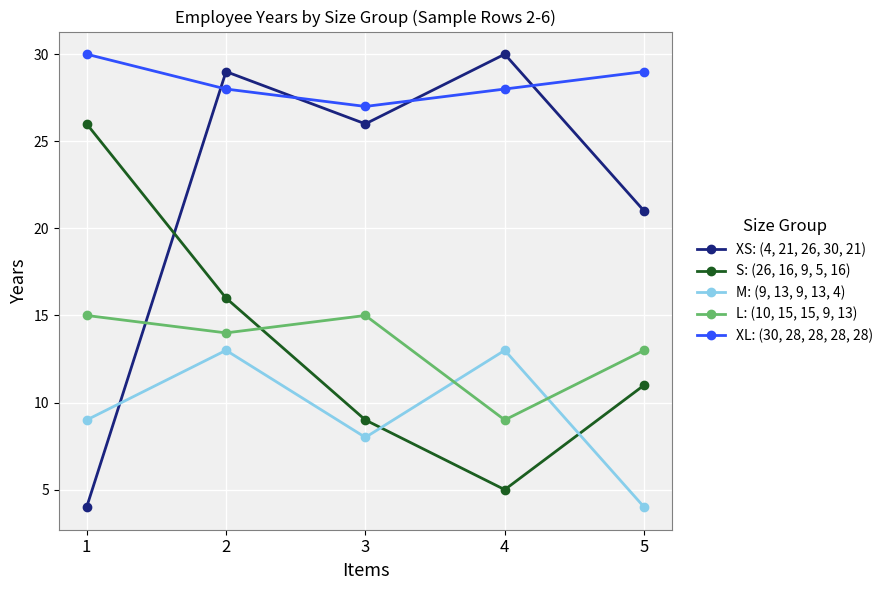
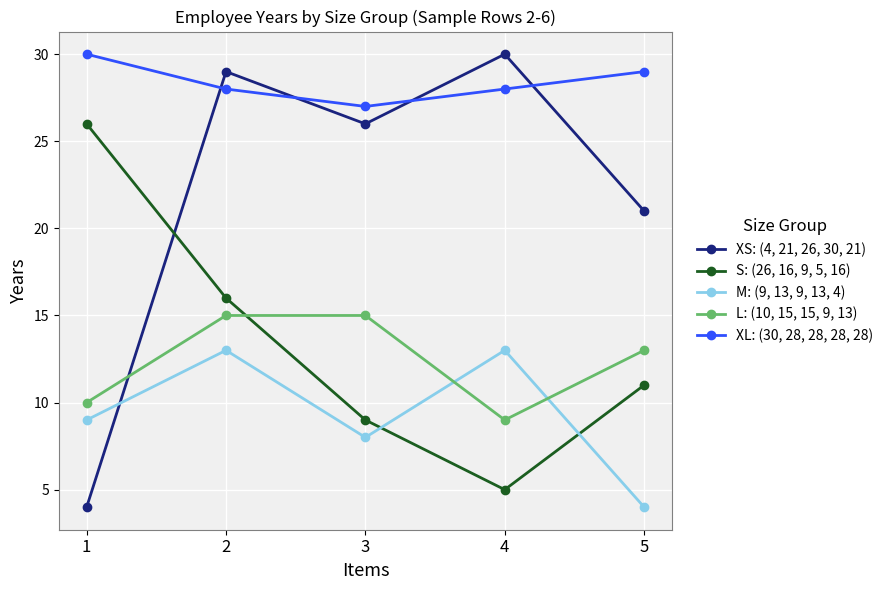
  {
    "XS: (4, 21, 26, 30, 21)": {
      "1": 4,
      "2": 29,
      "3": 26,
      "4": 30,
      "5": 21
    },
    "S: (26, 16, 9, 5, 16)": {
      "1": 26,
      "2": 16,
      "3": 9,
      "4": 5,
      "5": 11
    },
    "M: (9, 13, 9, 13, 4)": {
      "1": 9,
      "2": 13,
      "3": 8,
      "4": 13,
      "5": 4
    },
    "L: (10, 15, 15, 9, 13)": {
-     "1": 15,
-     "2": 14,
+     "1": 10,
+     "2": 15,
      "3": 15,
      "4": 9,
      "5": 13
    },
    "XL: (30, 28, 28, 28, 28)": {
      "1": 30,
      "2": 28,
      "3": 27,
      "4": 28,
      "5": 29
    }
  }
